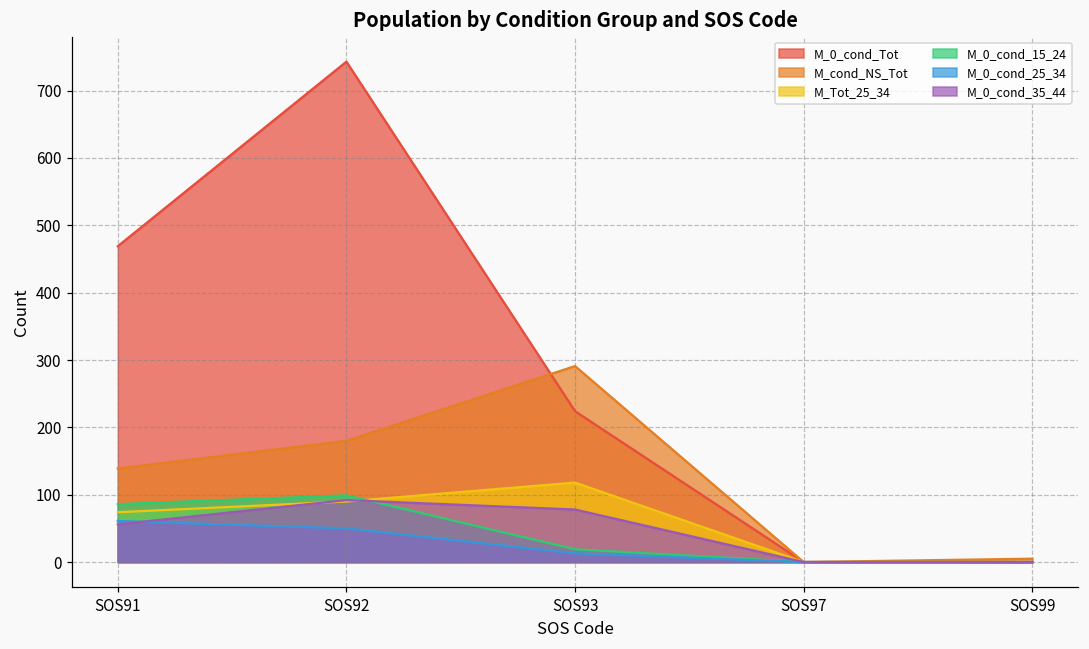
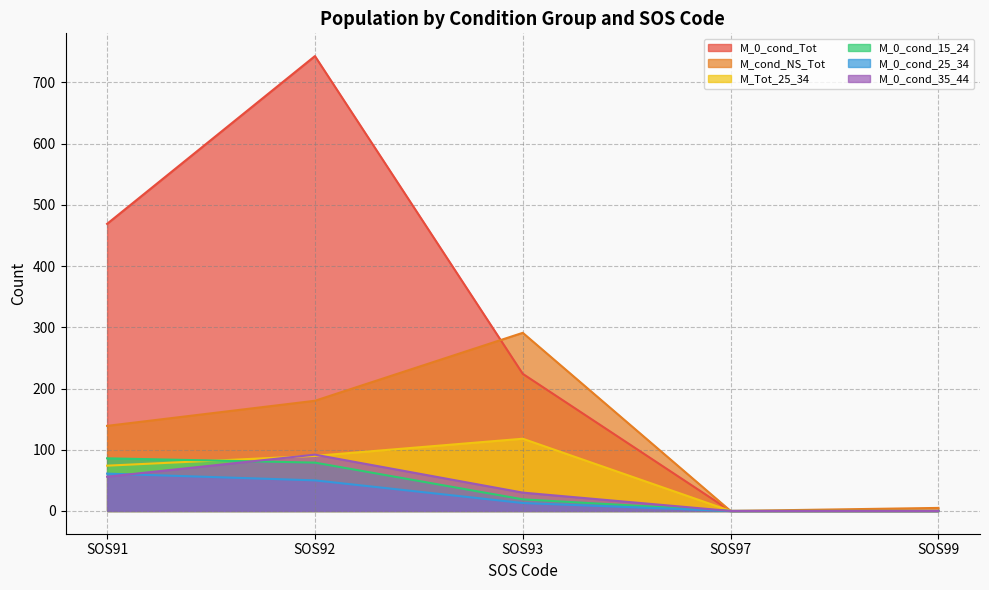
  {
    "M_Tot_25_34": {
      "SOS91": 70,
      "SOS93": 120
    },
    "M_0_cond_15_24": {
      "SOS91": 90,
-     "SOS92": 100,
+     "SOS92": 80,
      "SOS93": 20
    },
    "M_0_cond_25_34": {
      "SOS91": 60,
      "SOS92": 50,
      "SOS93": 10
    },
    "M_0_cond_35_44": {
      "SOS91": 60,
-     "SOS93": 80
+     "SOS93": 30
    }
  }
